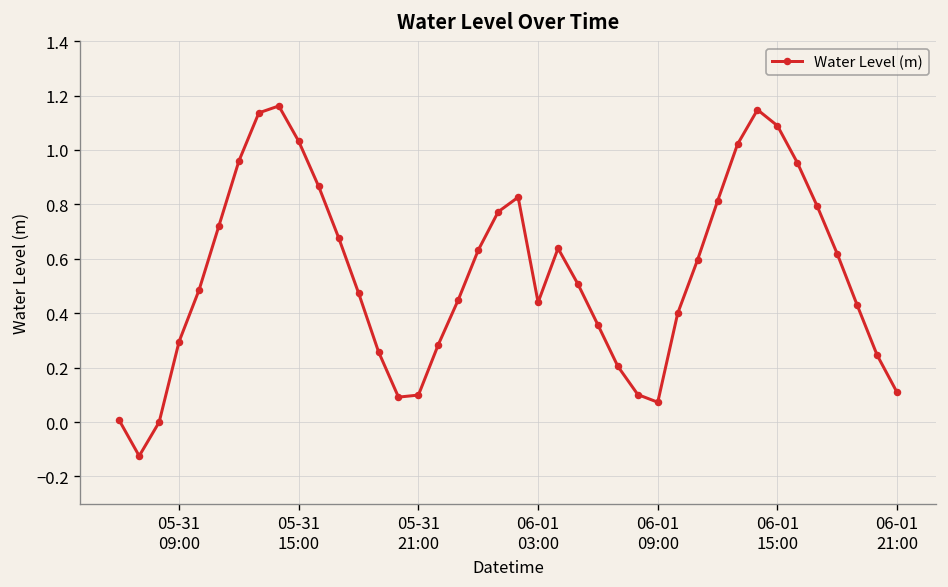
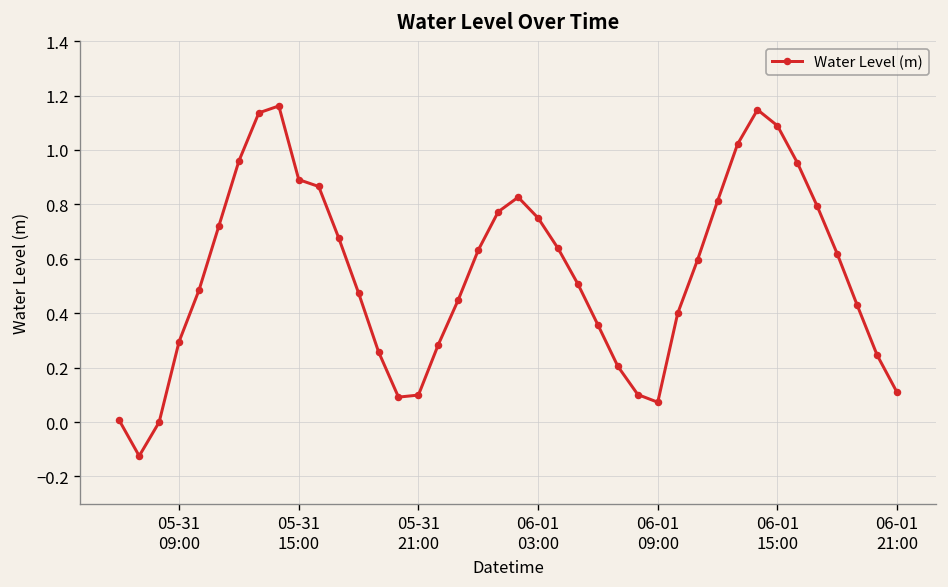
  {
    "05-31 09:00": 0.30,
-   "05-31 15:00": 1.03,
+   "05-31 15:00": 0.89,
    "05-31 21:00": 0.10,
-   "06-01 03:00": 0.44,
+   "06-01 03:00": 0.75,
    "06-01 09:00": 0.07,
    "06-01 15:00": 1.09,
    "06-01 21:00": 0.11
  }
